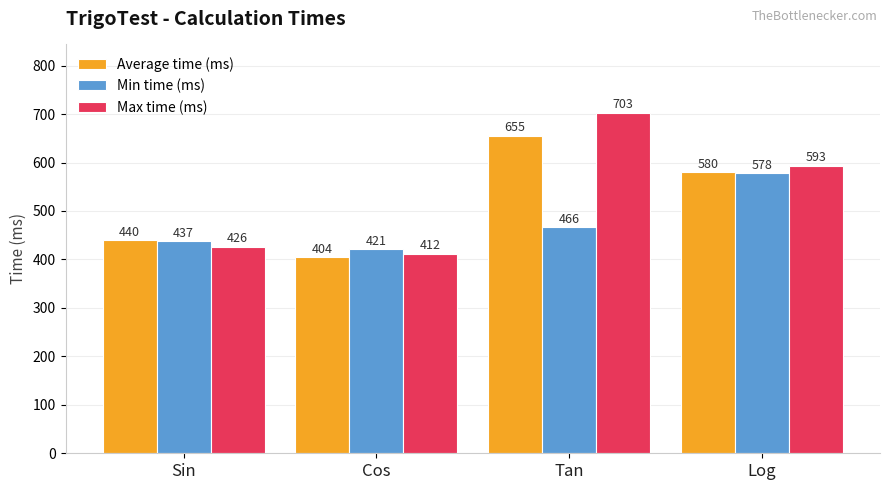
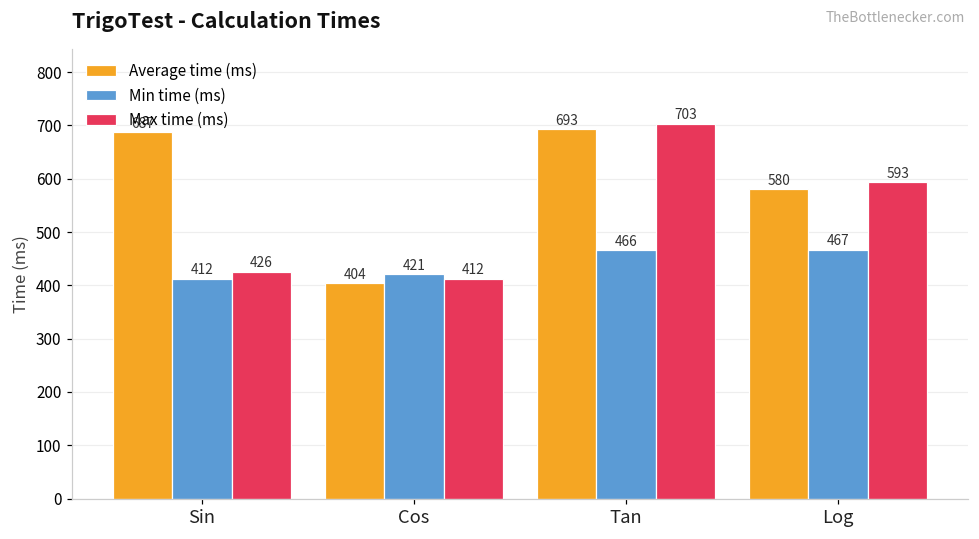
  {
    "Average time (ms)": {
-     "Sin": 440,
+     "Sin": 687,
      "Cos": 404,
-     "Tan": 655,
+     "Tan": 693,
      "Log": 580
    },
    "Min time (ms)": {
-     "Sin": 437,
+     "Sin": 412,
      "Cos": 421,
      "Tan": 466,
-     "Log": 578
+     "Log": 467
    },
    "Max time (ms)": {
      "Sin": 426,
      "Cos": 412,
      "Tan": 703,
      "Log": 593
    }
  }
